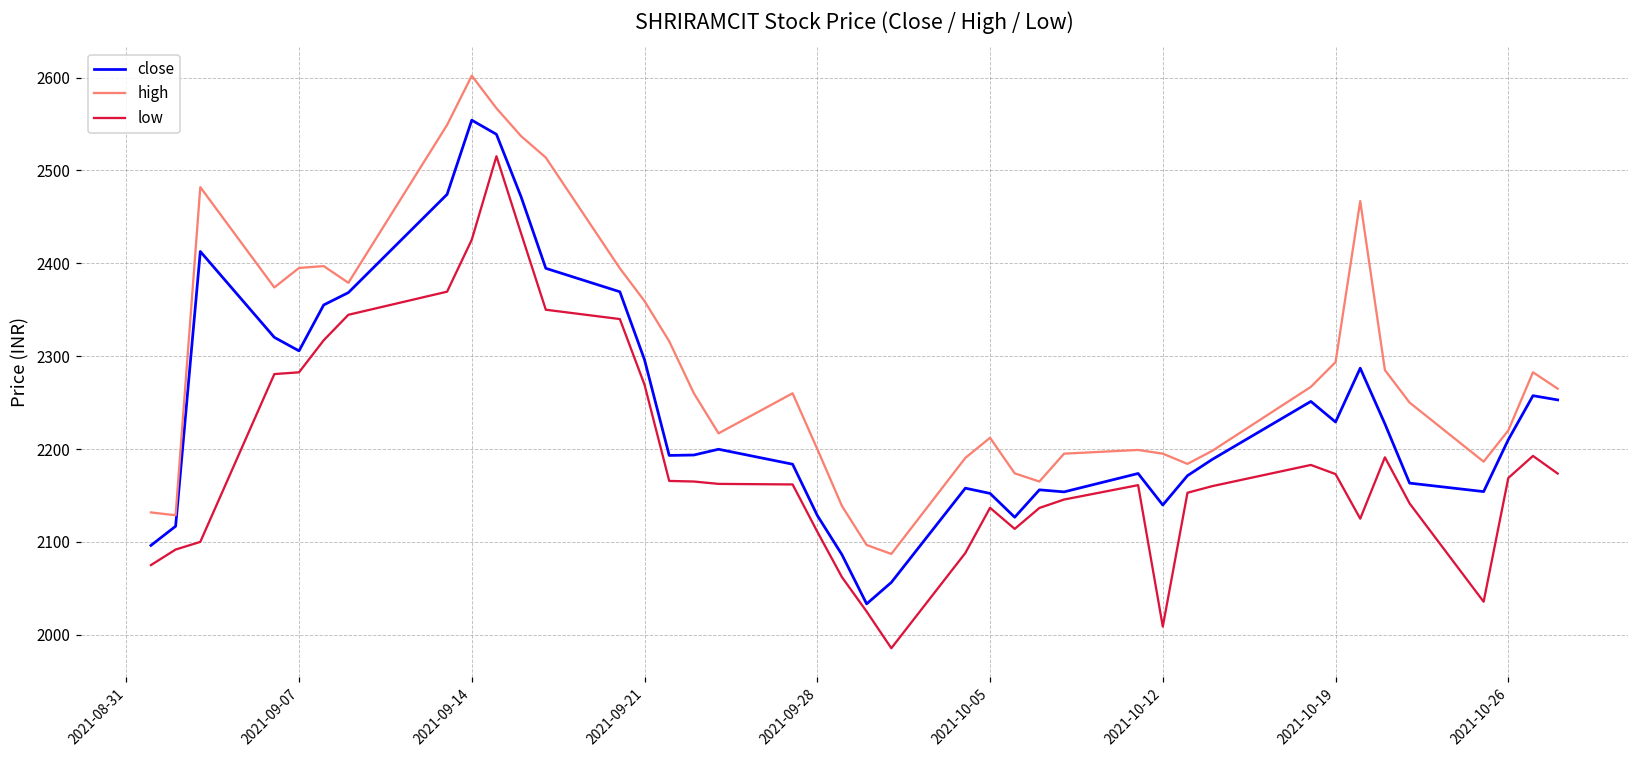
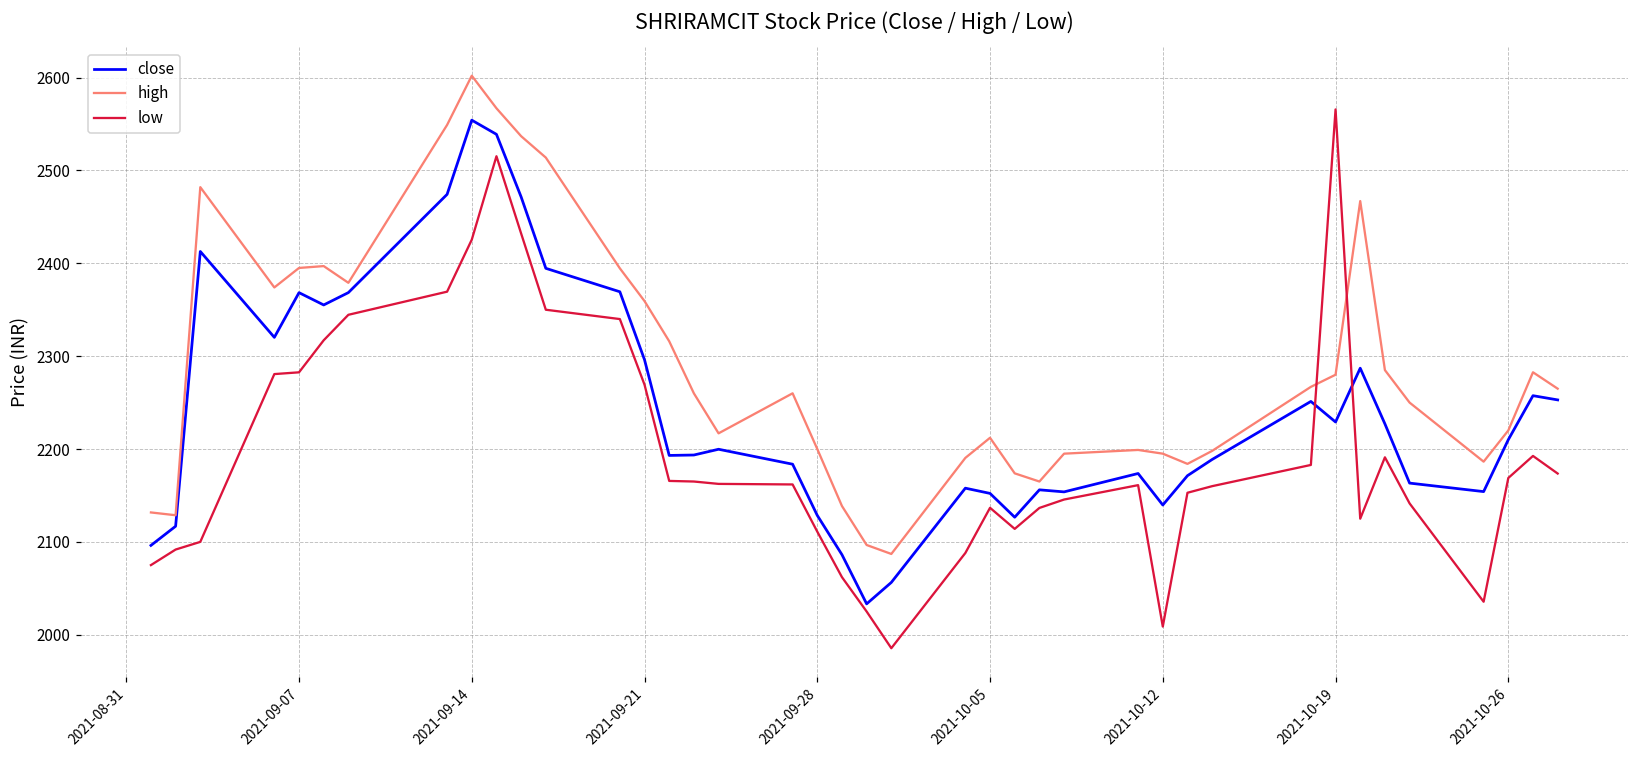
  {
    "close": {
-     "2021-09-07": 2310,
+     "2021-09-07": 2370,
      "2021-09-14": 2550,
      "2021-09-21": 2300,
      "2021-09-28": 2130,
      "2021-10-05": 2150,
      "2021-10-12": 2140,
      "2021-10-19": 2230,
      "2021-10-26": 2210
    },
    "high": {
      "2021-09-07": 2400,
      "2021-09-14": 2600,
      "2021-09-21": 2360,
      "2021-09-28": 2200,
      "2021-10-05": 2210,
      "2021-10-12": 2200,
-     "2021-10-19": 2290,
+     "2021-10-19": 2280,
      "2021-10-26": 2220
    },
    "low": {
      "2021-09-07": 2280,
      "2021-09-14": 2430,
      "2021-09-21": 2270,
      "2021-09-28": 2110,
      "2021-10-05": 2140,
      "2021-10-12": 2010,
-     "2021-10-19": 2170,
+     "2021-10-19": 2570,
      "2021-10-26": 2170
    }
  }
